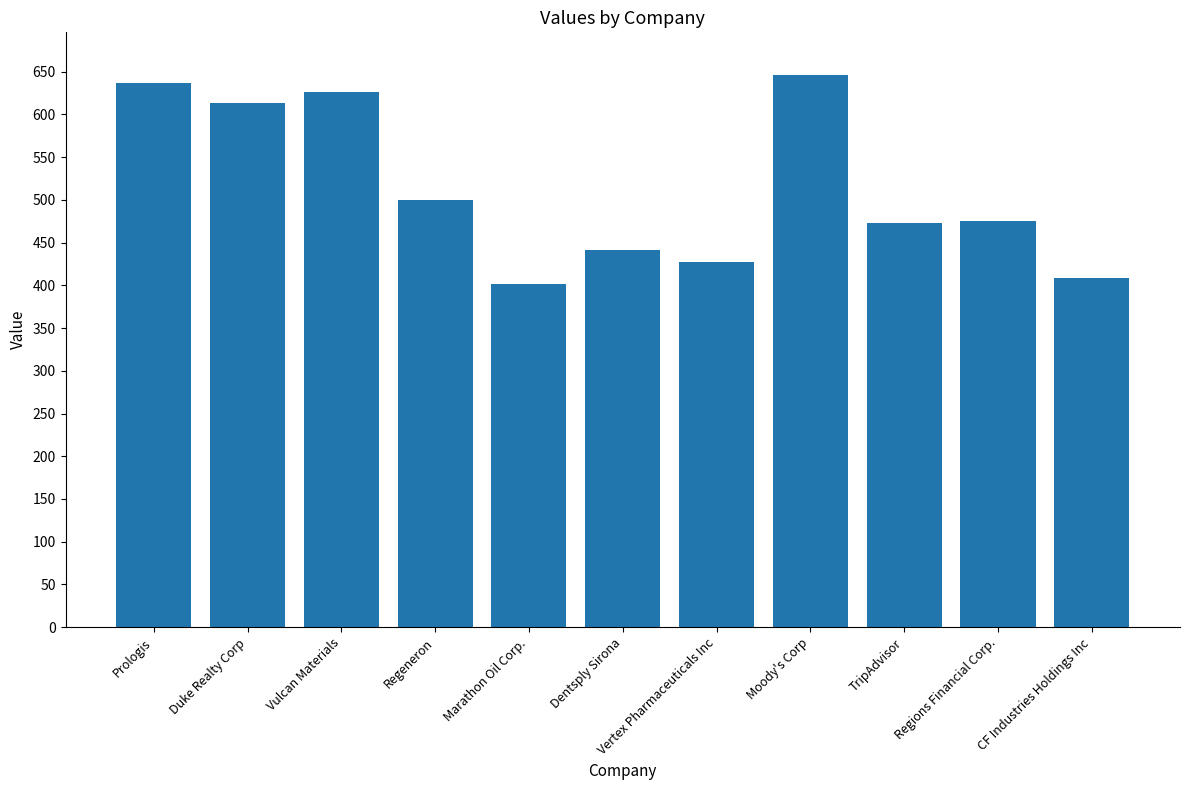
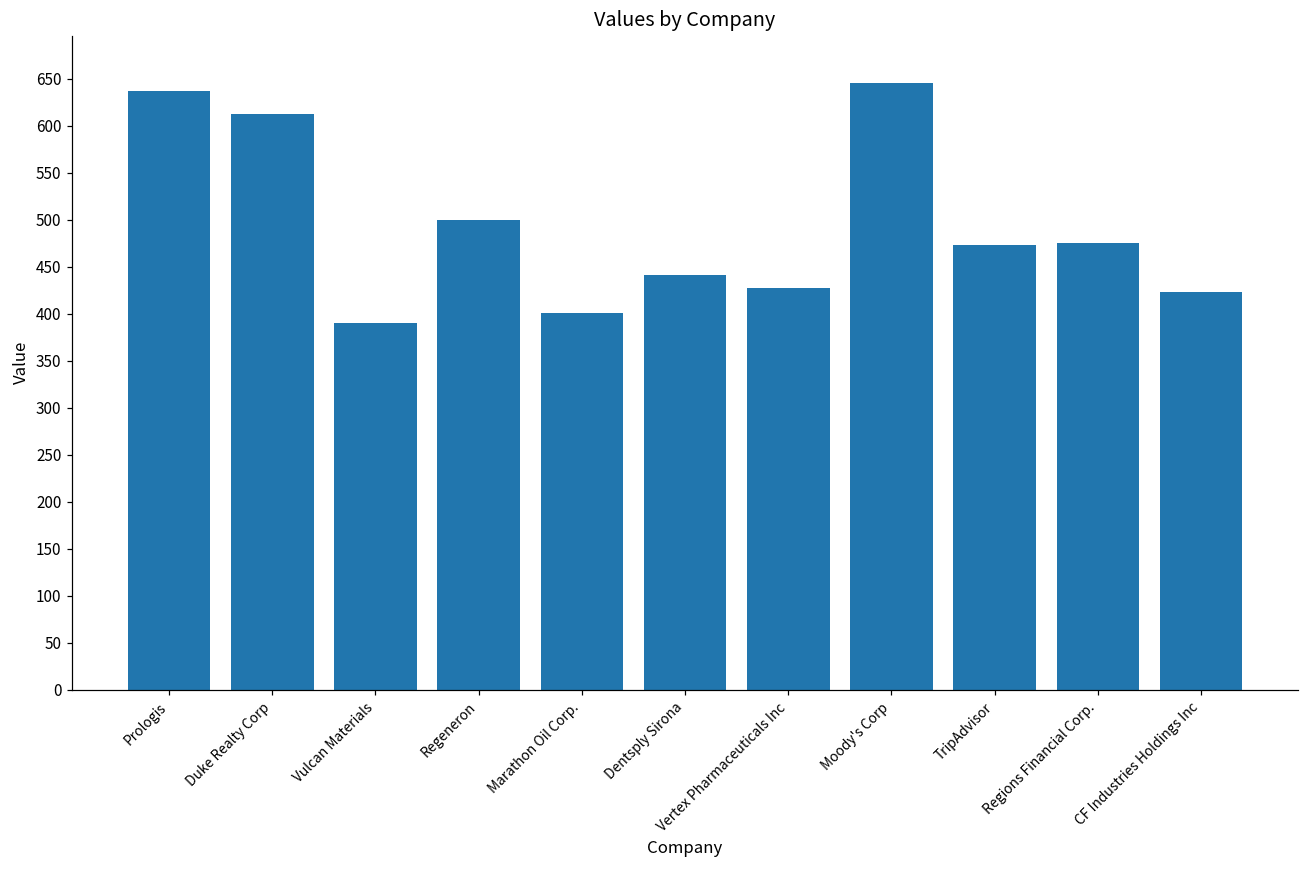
  {
    "Prologis": 640,
    "Duke Realty Corp": 610,
-   "Vulcan Materials": 630,
+   "Vulcan Materials": 390,
    "Regeneron": 500,
    "Marathon Oil Corp.": 400,
    "Dentsply Sirona": 440,
    "Vertex Pharmaceuticals Inc": 430,
    "Moody's Corp": 650,
    "TripAdvisor": 470,
    "Regions Financial Corp.": 480,
-   "CF Industries Holdings Inc": 410
+   "CF Industries Holdings Inc": 420
  }
